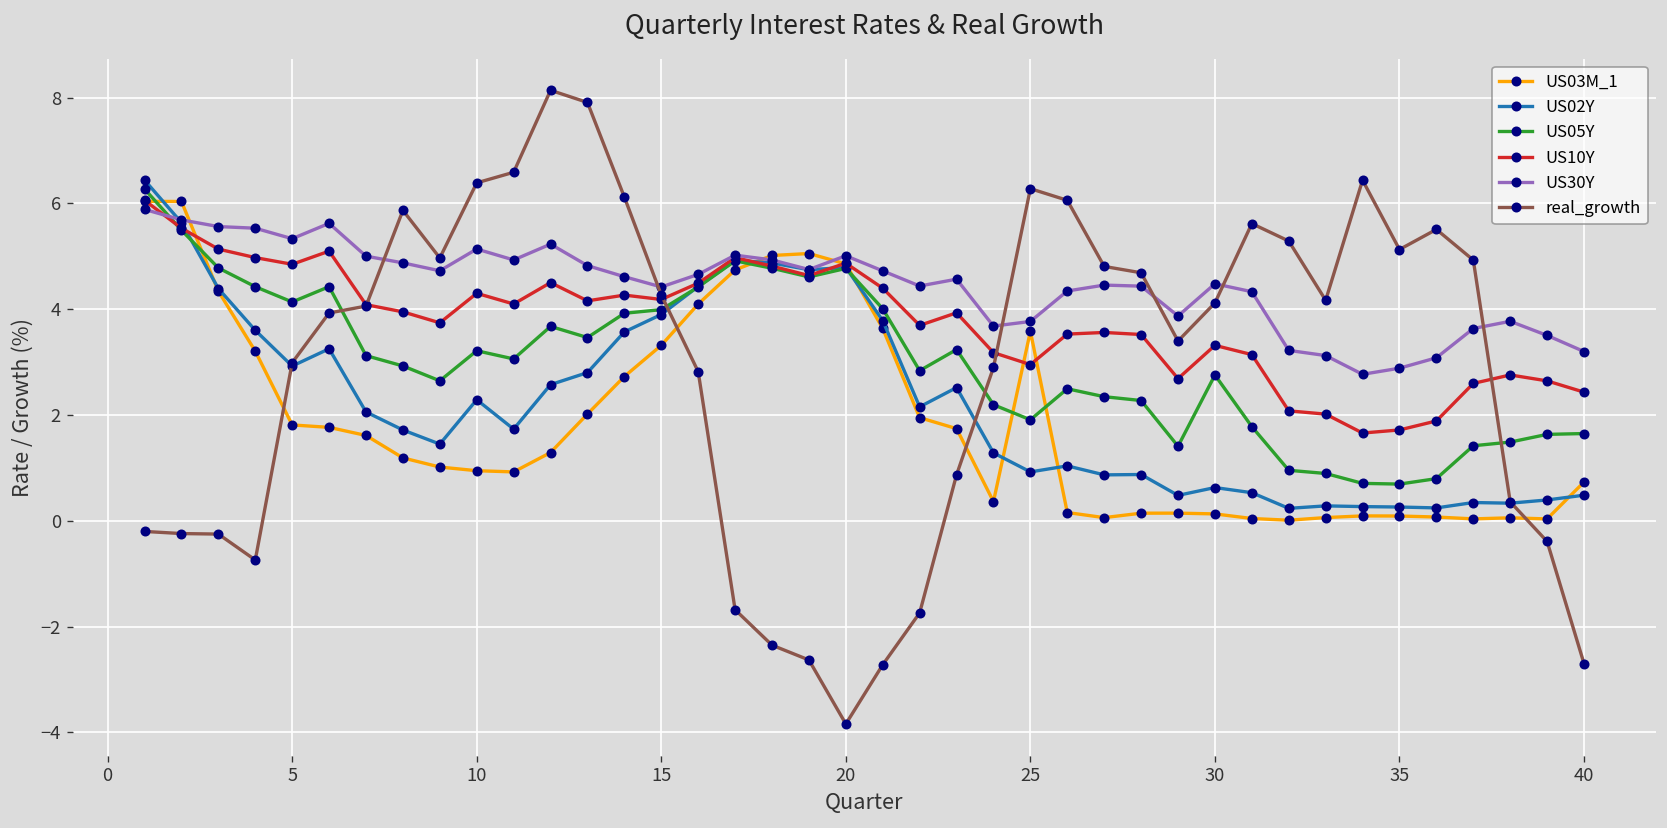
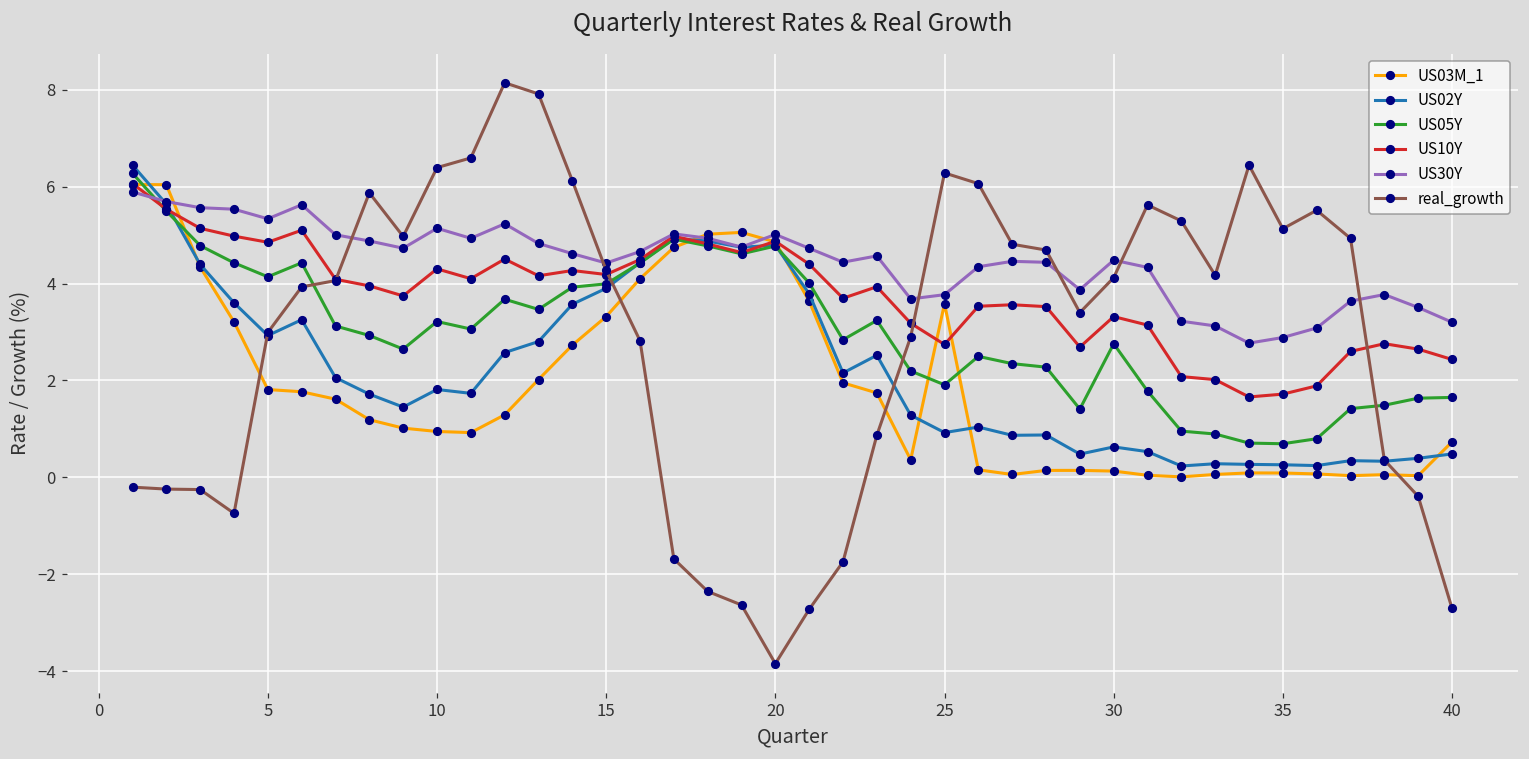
  {
    "US03M_1": {
      "5": 1.8,
      "10": 0.9,
      "15": 3.3,
      "25": 3.6,
      "30": 0.1,
      "35": 0.1,
      "40": 0.7
    },
    "US02Y": {
      "5": 2.9,
-     "10": 2.3,
+     "10": 1.8,
      "15": 3.9,
      "25": 0.9,
      "30": 0.6,
      "35": 0.3,
      "40": 0.5
    },
    "US05Y": {
      "5": 4.1,
      "10": 3.2,
      "15": 4.0,
      "25": 1.9,
      "30": 2.8,
      "35": 0.7,
      "40": 1.7
    },
    "US10Y": {
      "5": 4.9,
      "10": 4.3,
      "15": 4.2,
-     "25": 3.0,
+     "25": 2.7,
      "30": 3.3,
      "35": 1.7,
      "40": 2.4
    },
    "US30Y": {
      "5": 5.3,
      "10": 5.1,
      "15": 4.4,
      "20": 5.0,
      "25": 3.8,
      "30": 4.5,
      "35": 2.9,
      "40": 3.2
    },
    "real_growth": {
      "5": 3.0,
      "10": 6.4,
      "15": 4.3,
      "20": -3.8,
      "25": 6.3,
      "30": 4.1,
      "35": 5.1,
      "40": -2.7
    }
  }
